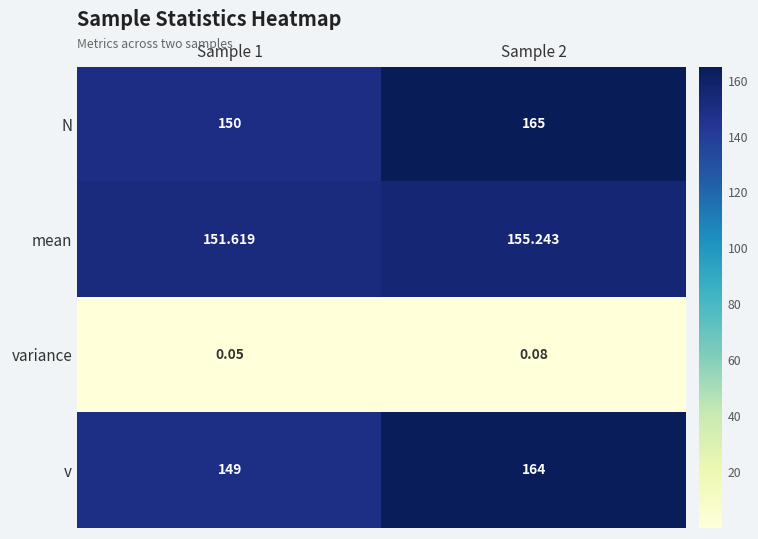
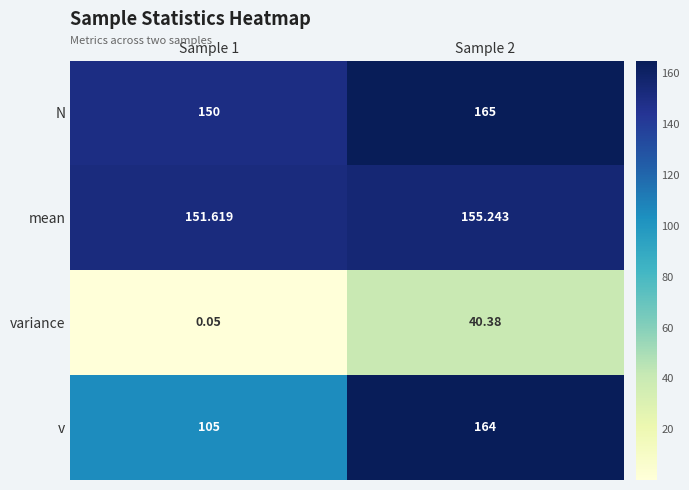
  {
    "N": {
      "Sample 1": 150,
      "Sample 2": 165
    },
    "mean": {
      "Sample 1": 151.619,
      "Sample 2": 155.243
    },
    "variance": {
      "Sample 1": 0.05,
-     "Sample 2": 0.08
+     "Sample 2": 40.38
    },
    "v": {
-     "Sample 1": 149,
+     "Sample 1": 105,
      "Sample 2": 164
    }
  }
